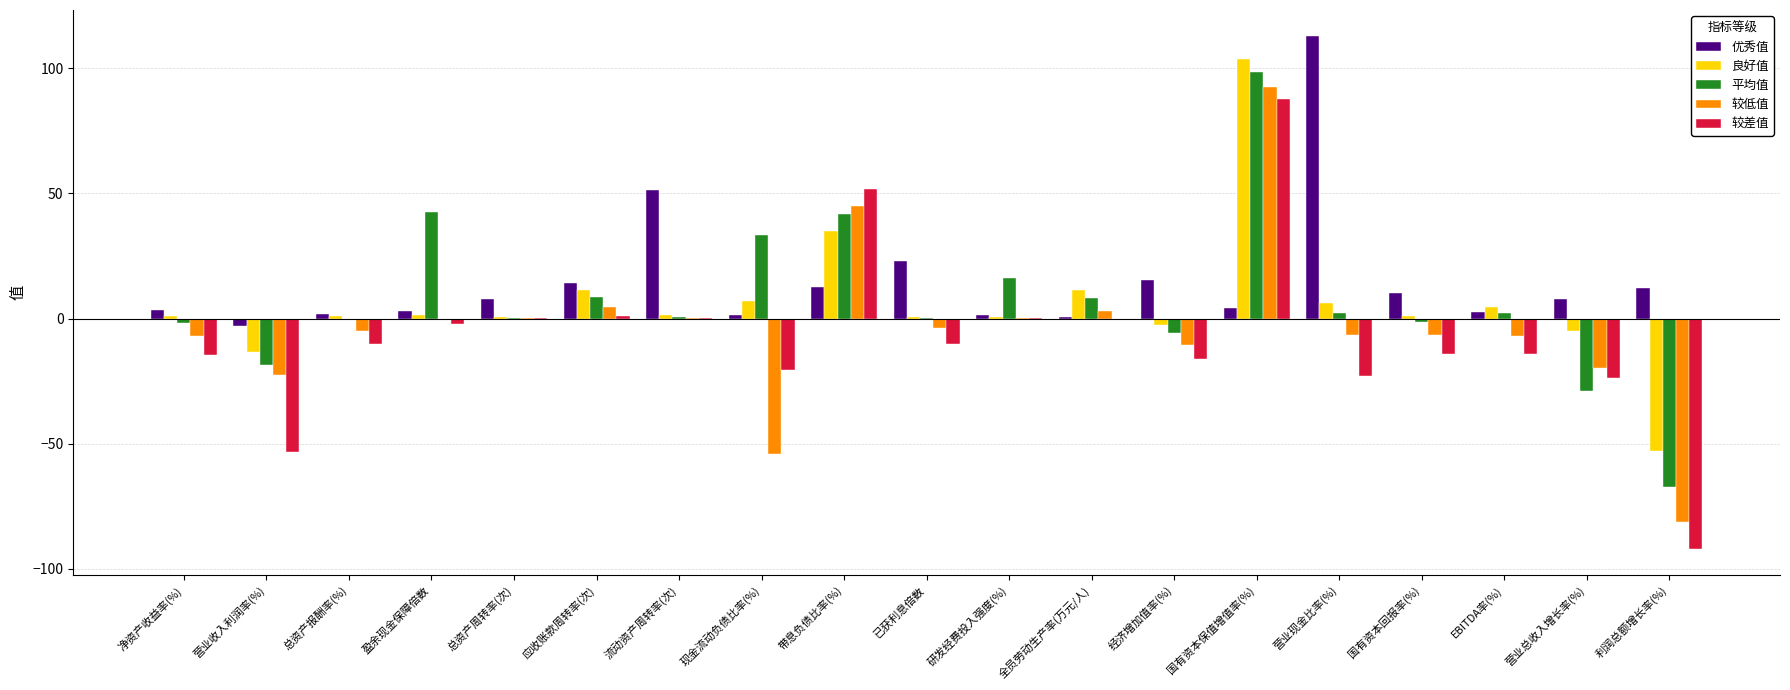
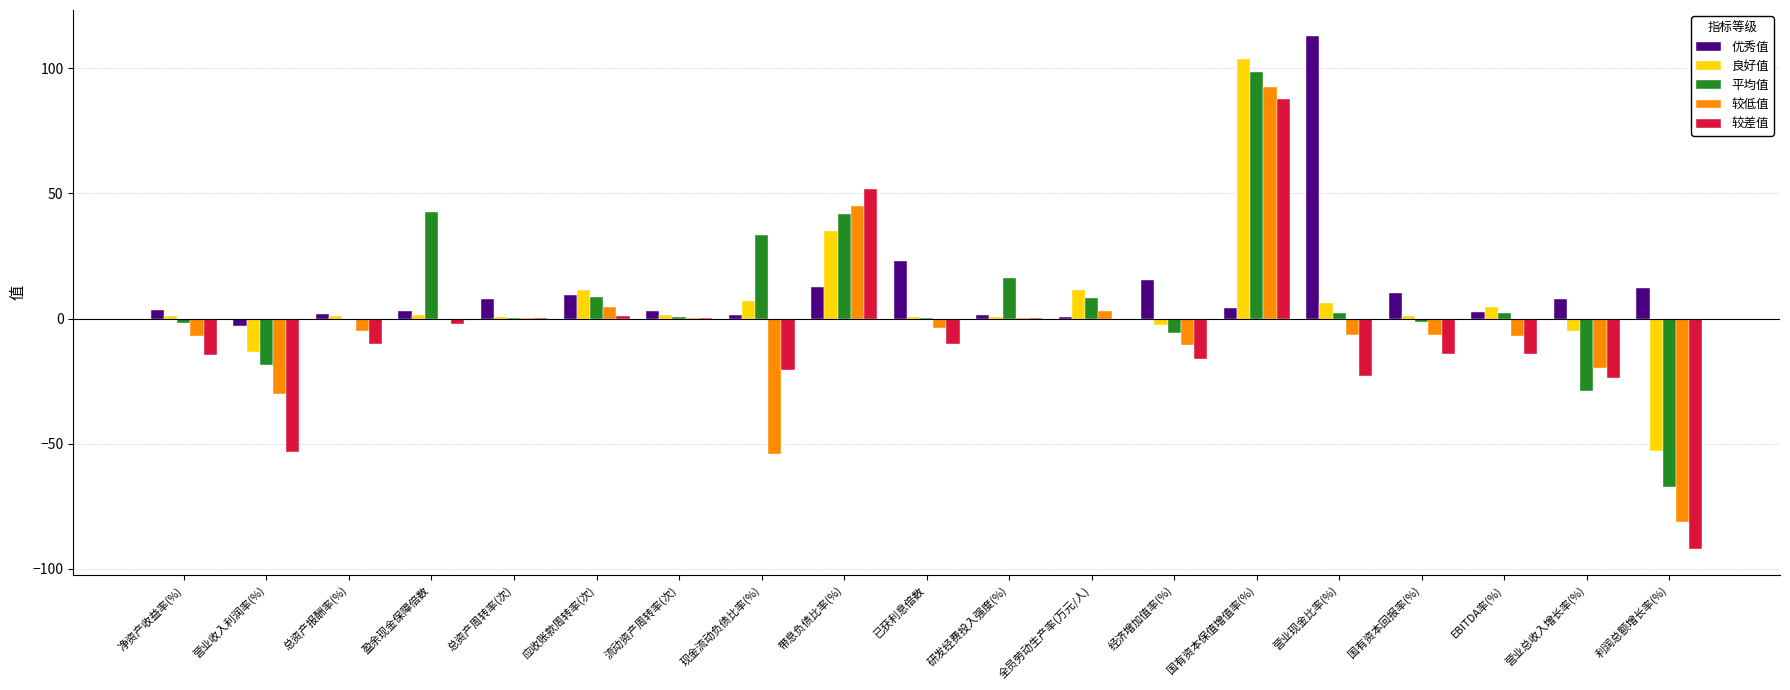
  {
    "优秀值": {
      "净资产收益率(%)": 4,
      "营业收入利润率(%)": -3,
      "总资产报酬率(%)": 2,
      "盈余现金保障倍数": 3,
      "总资产周转率(次)": 8,
-     "应收账款周转率(次)": 14,
-     "流动资产周转率(次)": 52,
+     "应收账款周转率(次)": 10,
+     "流动资产周转率(次)": 3,
      "现金流动负债比率(%)": 2,
      "带息负债比率(%)": 13,
      "已获利息倍数": 23,
      "研发经费投入强度(%)": 2,
      "经济增加值率(%)": 16,
      "国有资本保值增值率(%)": 4,
      "营业现金比率(%)": 113,
      "国有资本回报率(%)": 10,
      "EBITDA率(%)": 3,
      "营业总收入增长率(%)": 8,
      "利润总额增长率(%)": 12
    },
    "良好值": {
      "净资产收益率(%)": 1,
      "营业收入利润率(%)": -13,
      "盈余现金保障倍数": 2,
      "应收账款周转率(次)": 11,
      "流动资产周转率(次)": 1,
      "现金流动负债比率(%)": 7,
      "带息负债比率(%)": 35,
      "全员劳动生产率(万元/人)": 11,
      "经济增加值率(%)": -3,
      "国有资本保值增值率(%)": 104,
      "营业现金比率(%)": 6,
      "国有资本回报率(%)": 1,
      "EBITDA率(%)": 5,
      "营业总收入增长率(%)": -5,
      "利润总额增长率(%)": -53
    },
    "平均值": {
      "净资产收益率(%)": -2,
      "营业收入利润率(%)": -19,
      "盈余现金保障倍数": 43,
      "应收账款周转率(次)": 9,
      "现金流动负债比率(%)": 33,
      "带息负债比率(%)": 42,
      "研发经费投入强度(%)": 16,
      "全员劳动生产率(万元/人)": 8,
      "经济增加值率(%)": -6,
      "国有资本保值增值率(%)": 99,
      "营业现金比率(%)": 2,
      "国有资本回报率(%)": -1,
      "EBITDA率(%)": 2,
      "营业总收入增长率(%)": -29,
      "利润总额增长率(%)": -67
    },
    "较低值": {
      "净资产收益率(%)": -7,
-     "营业收入利润率(%)": -22,
+     "营业收入利润率(%)": -30,
      "总资产报酬率(%)": -5,
      "应收账款周转率(次)": 5,
      "现金流动负债比率(%)": -54,
      "带息负债比率(%)": 45,
      "已获利息倍数": -4,
      "全员劳动生产率(万元/人)": 3,
      "经济增加值率(%)": -11,
      "国有资本保值增值率(%)": 93,
      "营业现金比率(%)": -6,
      "国有资本回报率(%)": -7,
      "EBITDA率(%)": -7,
      "营业总收入增长率(%)": -20,
      "利润总额增长率(%)": -81
    },
    "较差值": {
      "净资产收益率(%)": -14,
      "营业收入利润率(%)": -53,
      "总资产报酬率(%)": -10,
      "盈余现金保障倍数": -2,
      "应收账款周转率(次)": 1,
      "现金流动负债比率(%)": -21,
      "带息负债比率(%)": 52,
      "已获利息倍数": -10,
      "经济增加值率(%)": -16,
      "国有资本保值增值率(%)": 88,
      "营业现金比率(%)": -23,
      "国有资本回报率(%)": -14,
      "EBITDA率(%)": -14,
      "营业总收入增长率(%)": -24,
      "利润总额增长率(%)": -92
    }
  }
